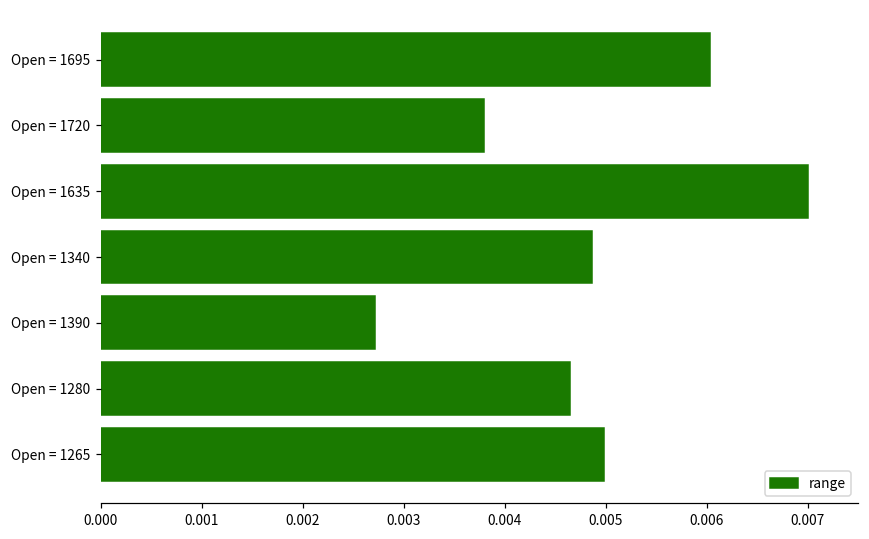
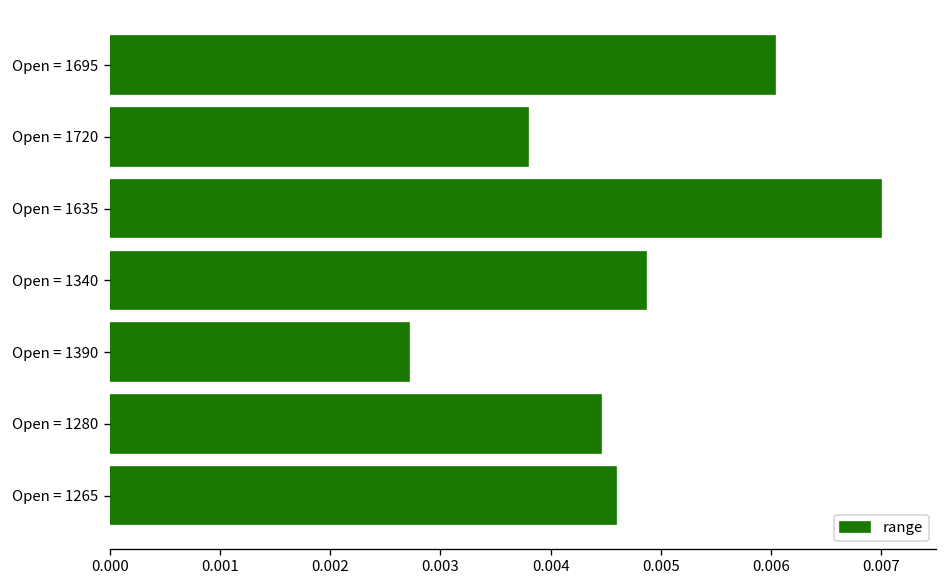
  {
    "Open = 1695": 0.0060,
    "Open = 1720": 0.0038,
    "Open = 1635": 0.0070,
    "Open = 1340": 0.0049,
    "Open = 1390": 0.0027,
-   "Open = 1280": 0.0046,
-   "Open = 1265": 0.0050
+   "Open = 1280": 0.0045,
+   "Open = 1265": 0.0046
  }
